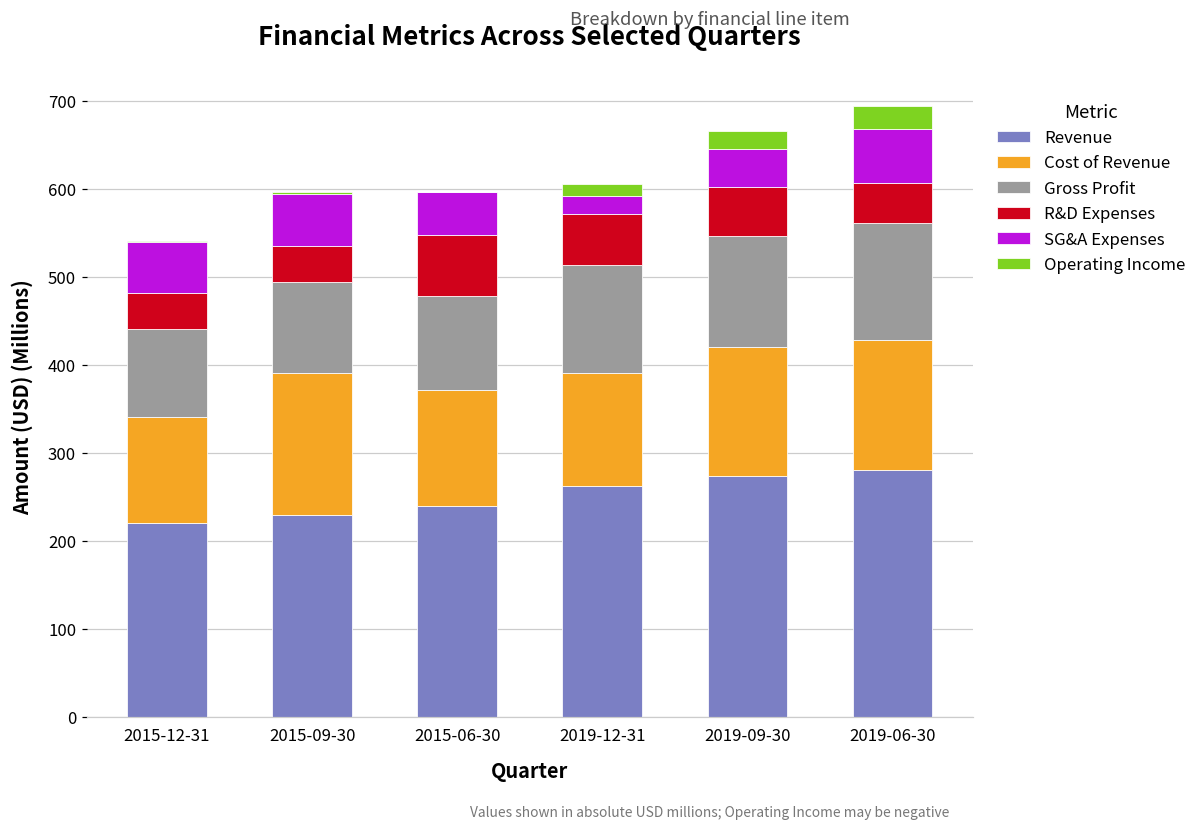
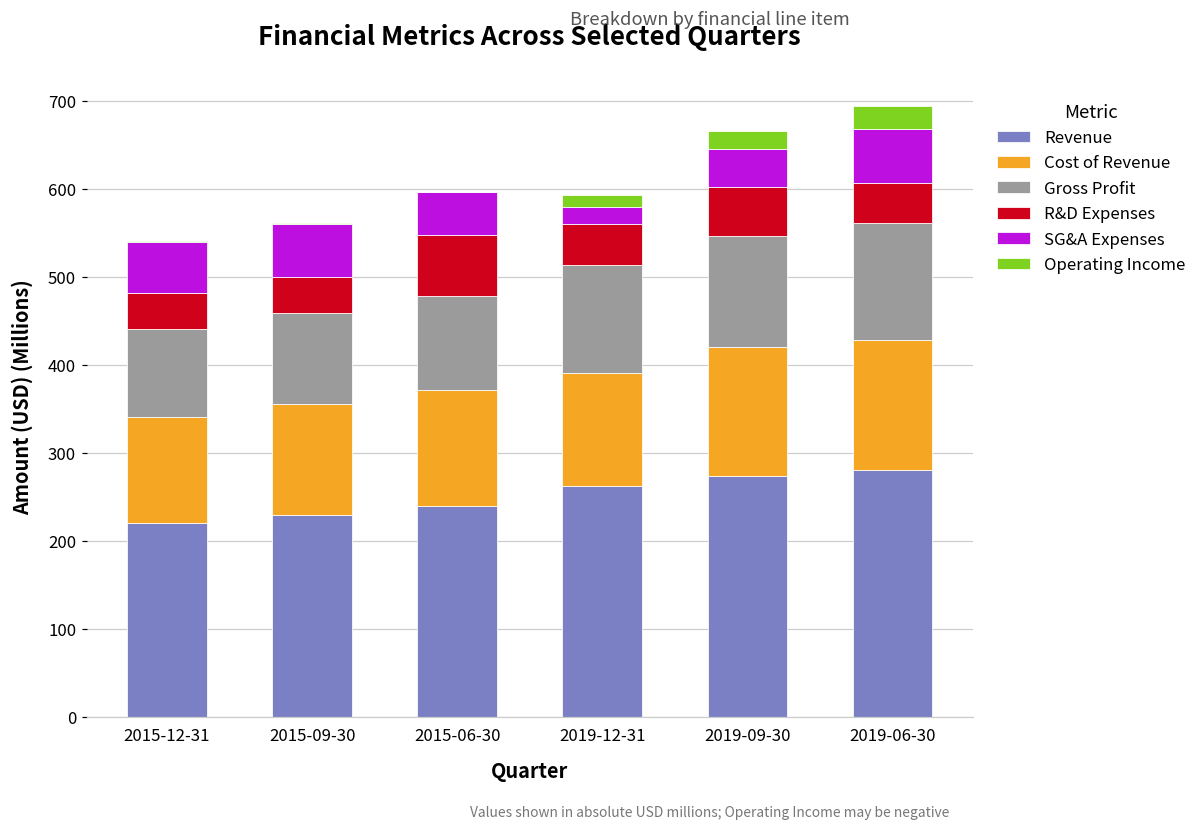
  {
    "Cost of Revenue": {
      "2015-12-31": 120,
-     "2015-09-30": 160,
+     "2015-09-30": 130,
      "2015-06-30": 130,
      "2019-12-31": 130,
      "2019-09-30": 150,
      "2019-06-30": 150
    },
    "R&D Expenses": {
      "2015-12-31": 40,
      "2015-09-30": 40,
      "2015-06-30": 70,
-     "2019-12-31": 60,
+     "2019-12-31": 50,
      "2019-09-30": 60,
      "2019-06-30": 40
    },
    "SG&A Expenses": {
      "2015-12-31": 60,
      "2015-09-30": 60,
      "2015-06-30": 50,
      "2019-12-31": 20,
      "2019-09-30": 40,
      "2019-06-30": 60
    },
    "Operating Income": {
      "2019-12-31": 10,
      "2019-09-30": 20,
      "2019-06-30": 30
    }
  }
